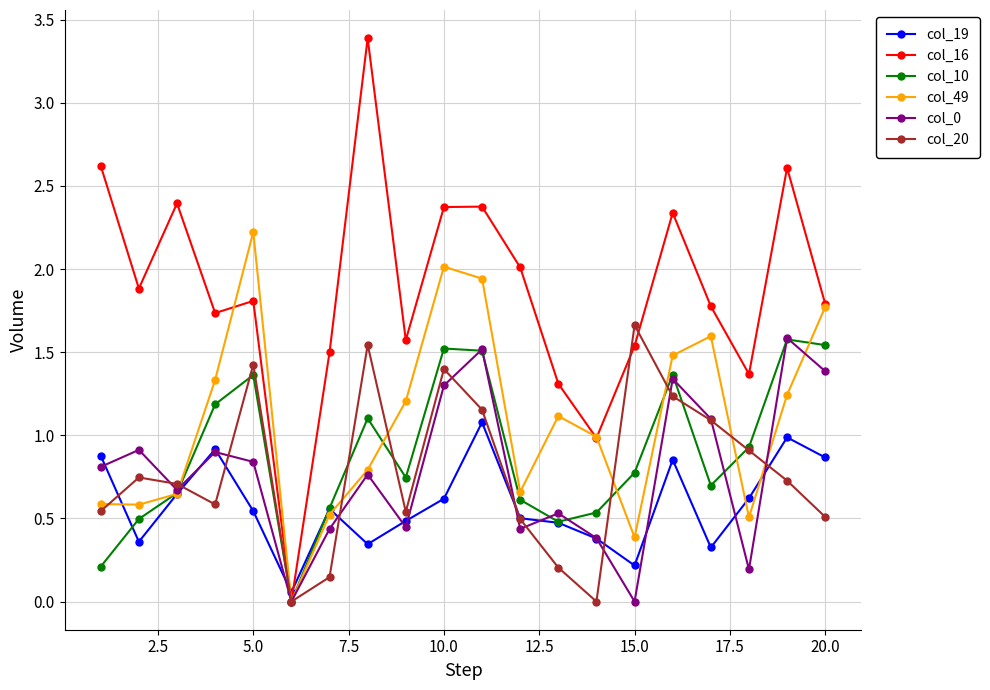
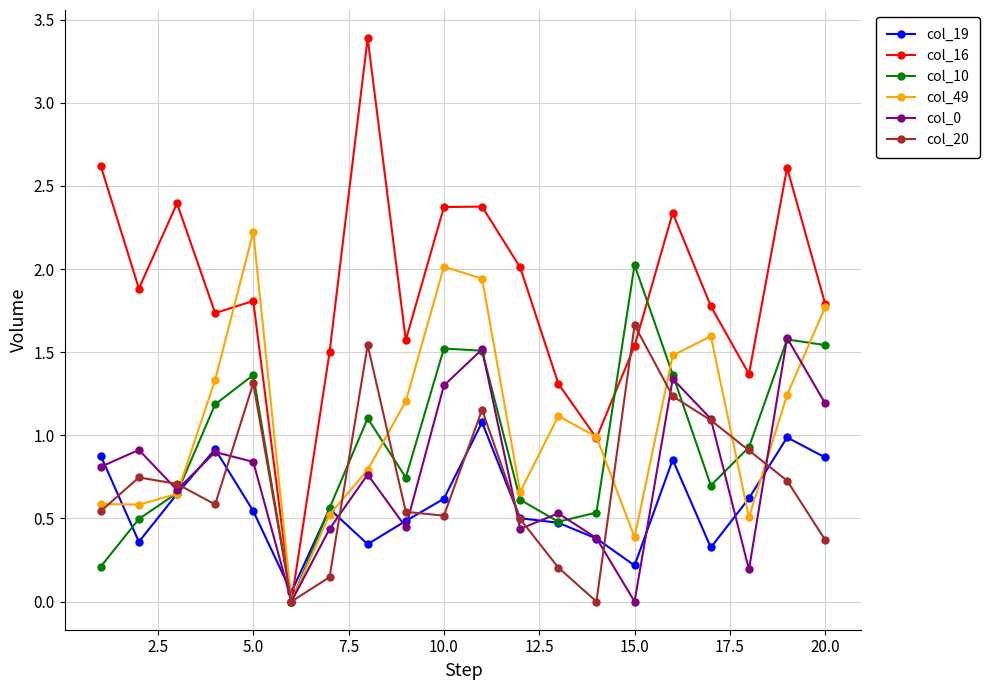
  {
    "col_19": {
      "5.0": 0.54,
      "10.0": 0.62,
      "15.0": 0.22,
      "20.0": 0.87
    },
    "col_16": {
      "5.0": 1.81,
      "10.0": 2.37,
      "15.0": 1.54,
      "20.0": 1.79
    },
    "col_10": {
      "5.0": 1.36,
      "10.0": 1.52,
-     "15.0": 0.78,
+     "15.0": 2.02,
      "20.0": 1.54
    },
    "col_49": {
      "5.0": 2.22,
      "10.0": 2.01,
      "15.0": 0.39,
      "20.0": 1.77
    },
    "col_0": {
      "5.0": 0.84,
      "10.0": 1.30,
      "15.0": 0.00,
-     "20.0": 1.39
+     "20.0": 1.19
    },
    "col_20": {
-     "5.0": 1.43,
-     "10.0": 1.40,
+     "5.0": 1.31,
+     "10.0": 0.52,
      "15.0": 1.66,
-     "20.0": 0.51
+     "20.0": 0.37
    }
  }
